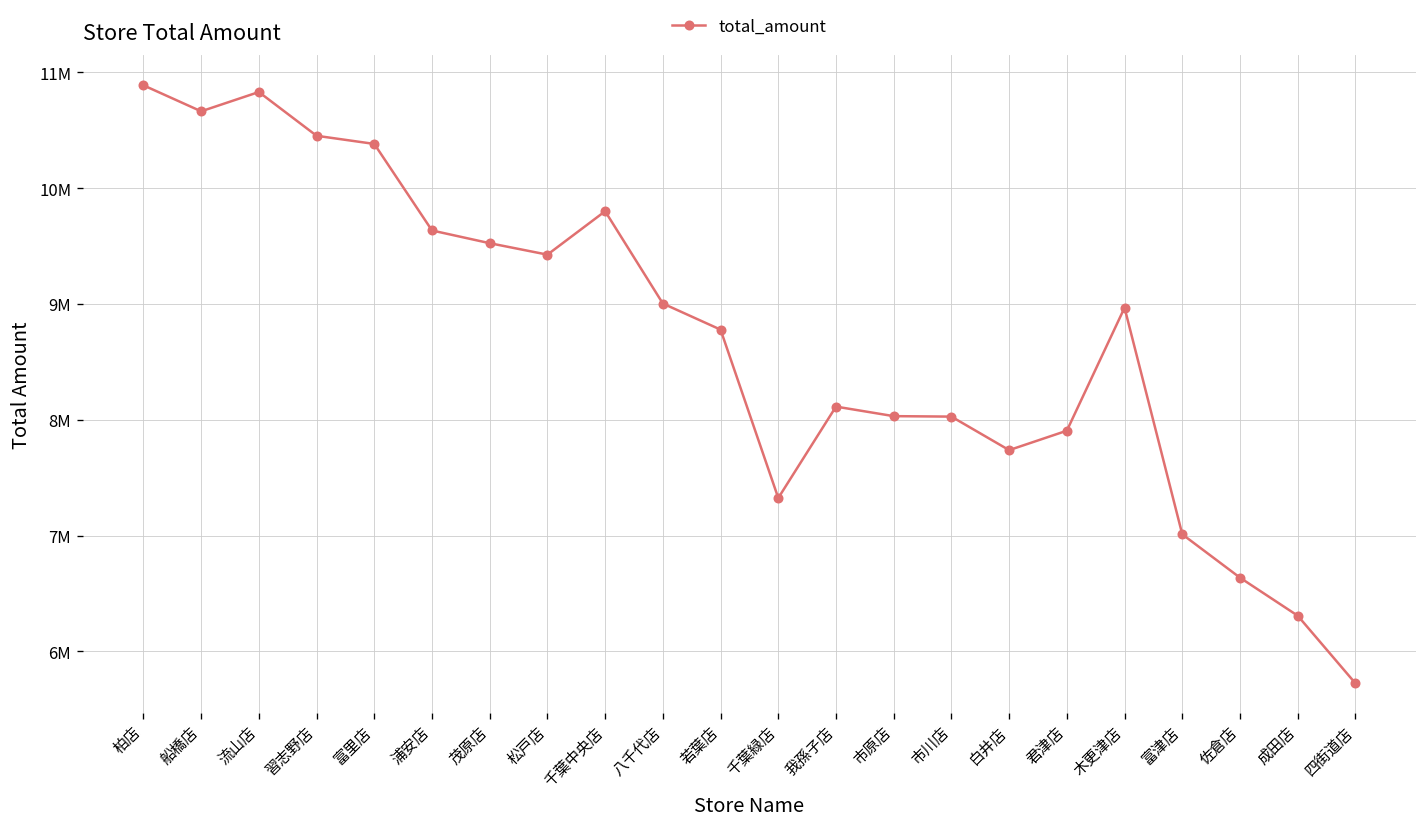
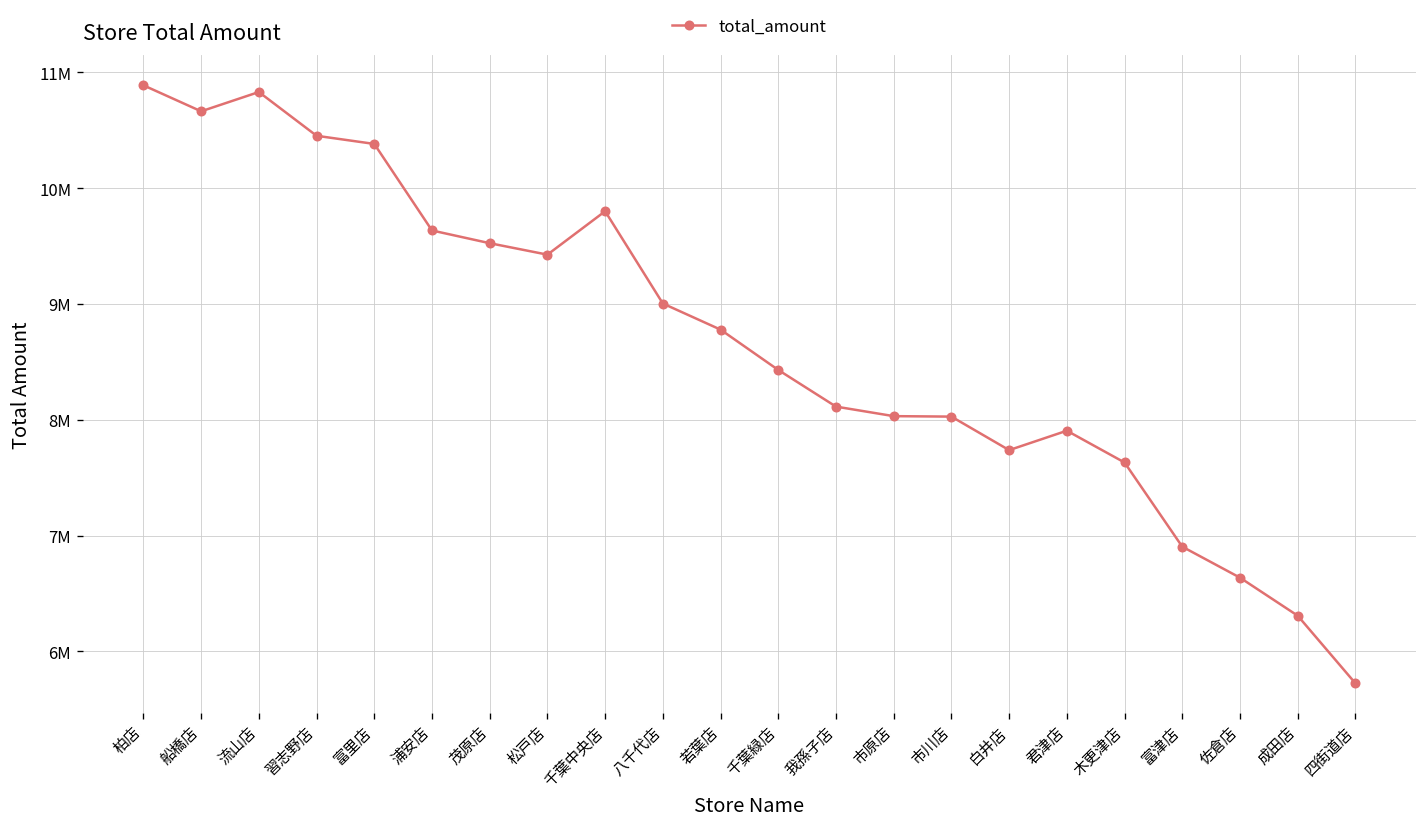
  {
    "柏店": 10900000,
    "船橋店": 10700000,
    "流山店": 10800000,
    "習志野店": 10500000,
    "富里店": 10400000,
    "浦安店": 9600000,
    "茂原店": 9500000,
    "松戸店": 9400000,
    "千葉中央店": 9800000,
    "八千代店": 9000000,
    "若葉店": 8800000,
-   "千葉緑店": 7300000,
+   "千葉緑店": 8400000,
    "我孫子店": 8100000,
    "市原店": 8000000,
    "市川店": 8000000,
    "白井店": 7700000,
    "君津店": 7900000,
-   "木更津店": 9000000,
-   "富津店": 7000000,
+   "木更津店": 7600000,
+   "富津店": 6900000,
    "佐倉店": 6600000,
    "成田店": 6300000,
    "四街道店": 5700000
  }
